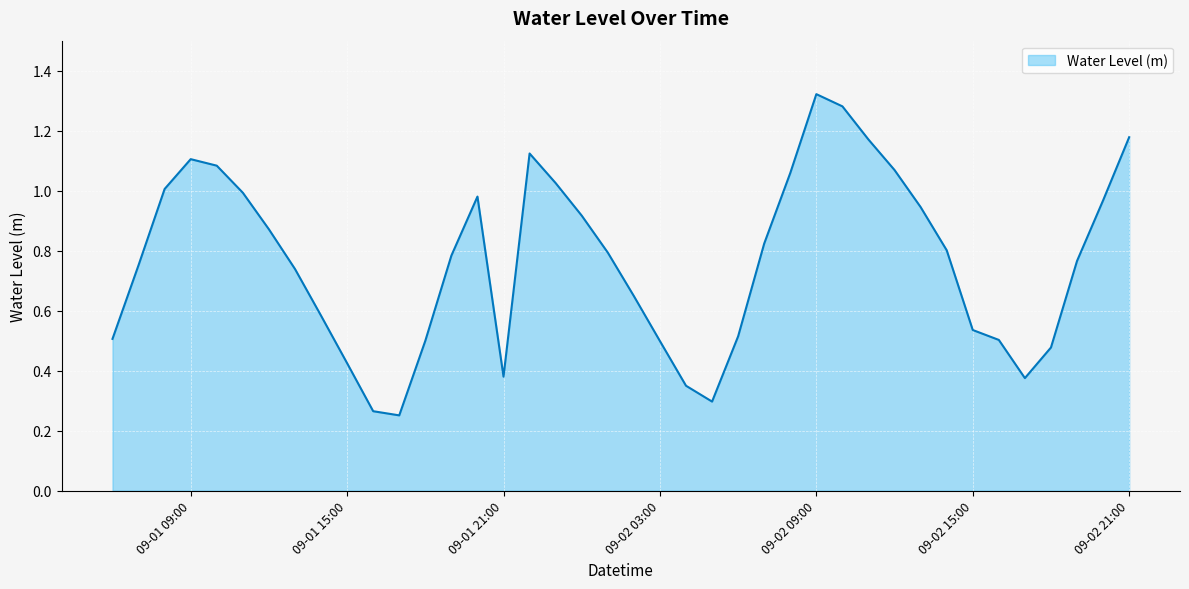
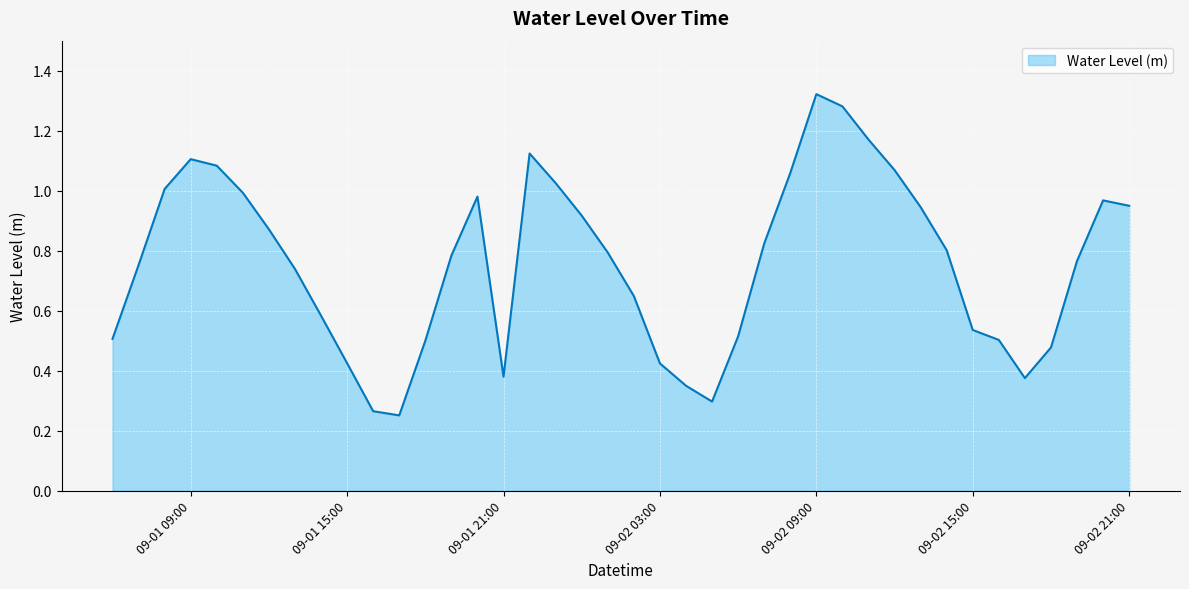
  {
    "09-01 09:00": 1.11,
    "09-01 15:00": 0.42,
    "09-01 21:00": 0.38,
-   "09-02 03:00": 0.50,
+   "09-02 03:00": 0.42,
    "09-02 09:00": 1.32,
    "09-02 15:00": 0.54,
-   "09-02 21:00": 1.18
+   "09-02 21:00": 0.95
  }
